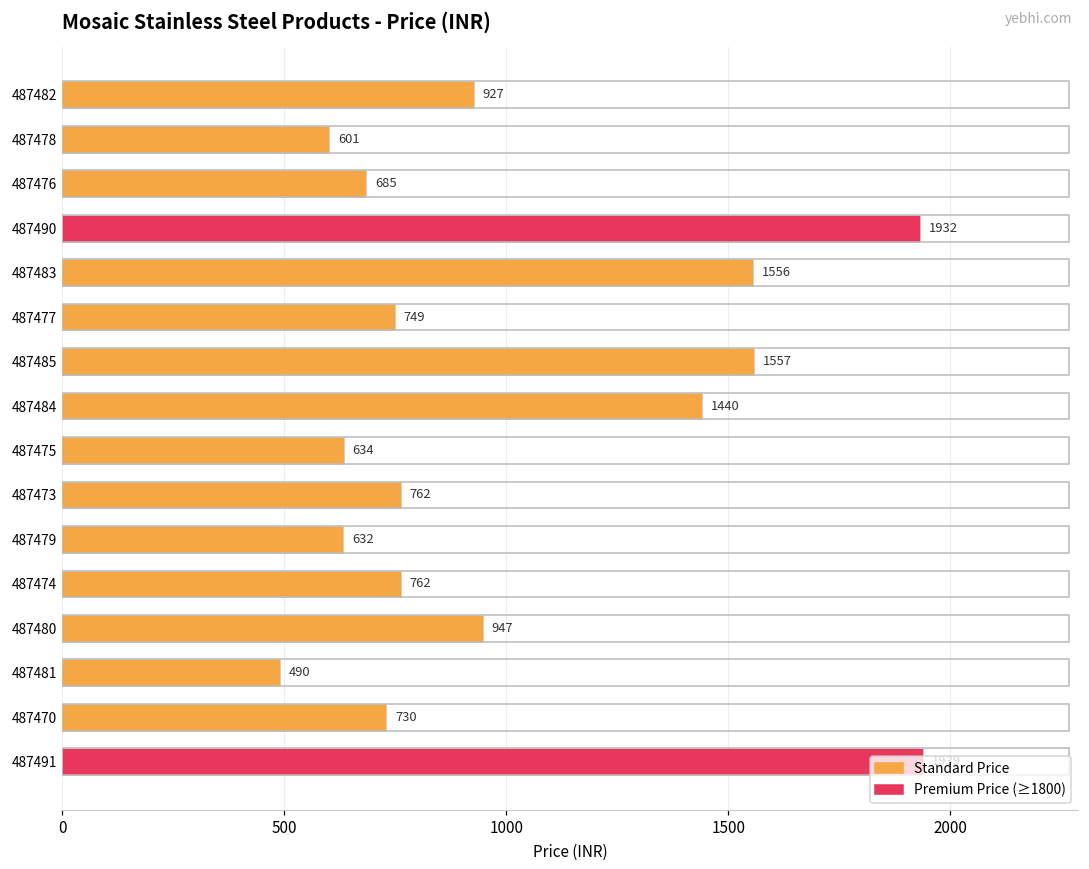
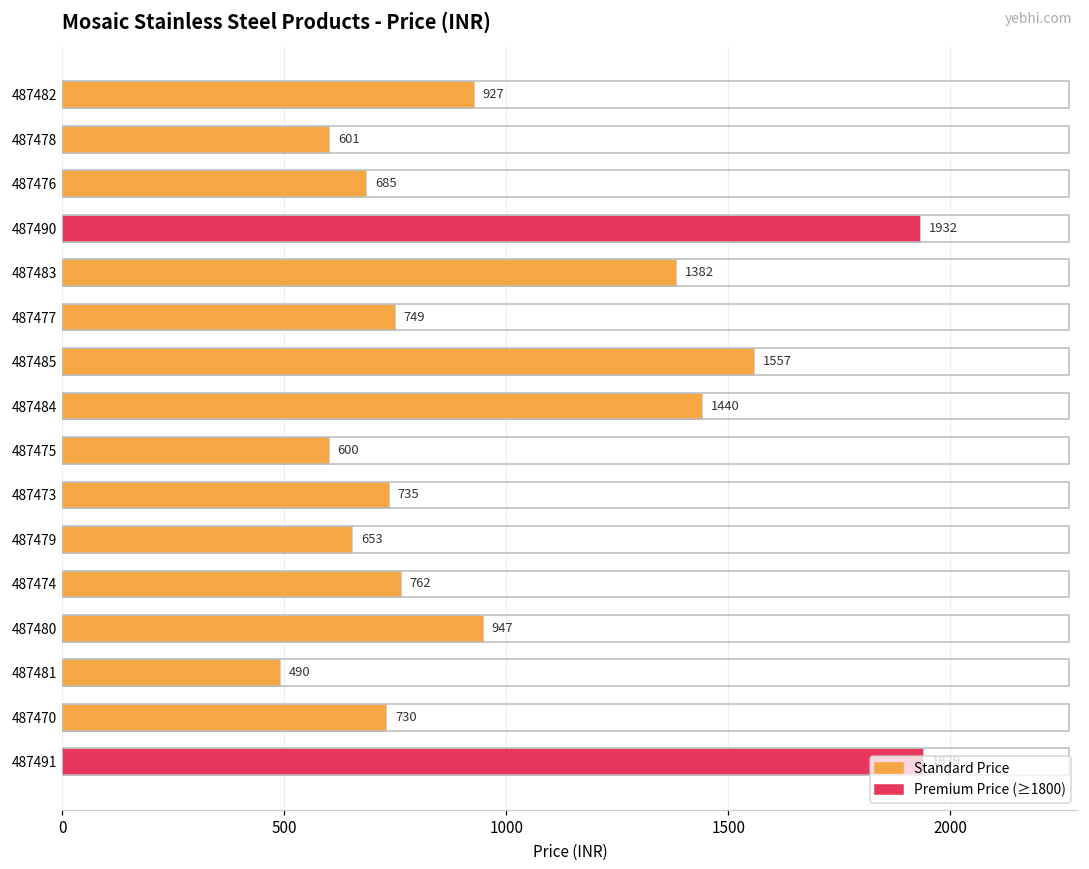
  {
    "487482": 927,
    "487478": 601,
    "487476": 685,
    "487490": 1932,
-   "487483": 1556,
+   "487483": 1382,
    "487477": 749,
    "487485": 1557,
    "487484": 1440,
-   "487475": 634,
-   "487473": 762,
-   "487479": 632,
+   "487475": 600,
+   "487473": 735,
+   "487479": 653,
    "487474": 762,
    "487480": 947,
    "487481": 490,
    "487470": 730
  }
